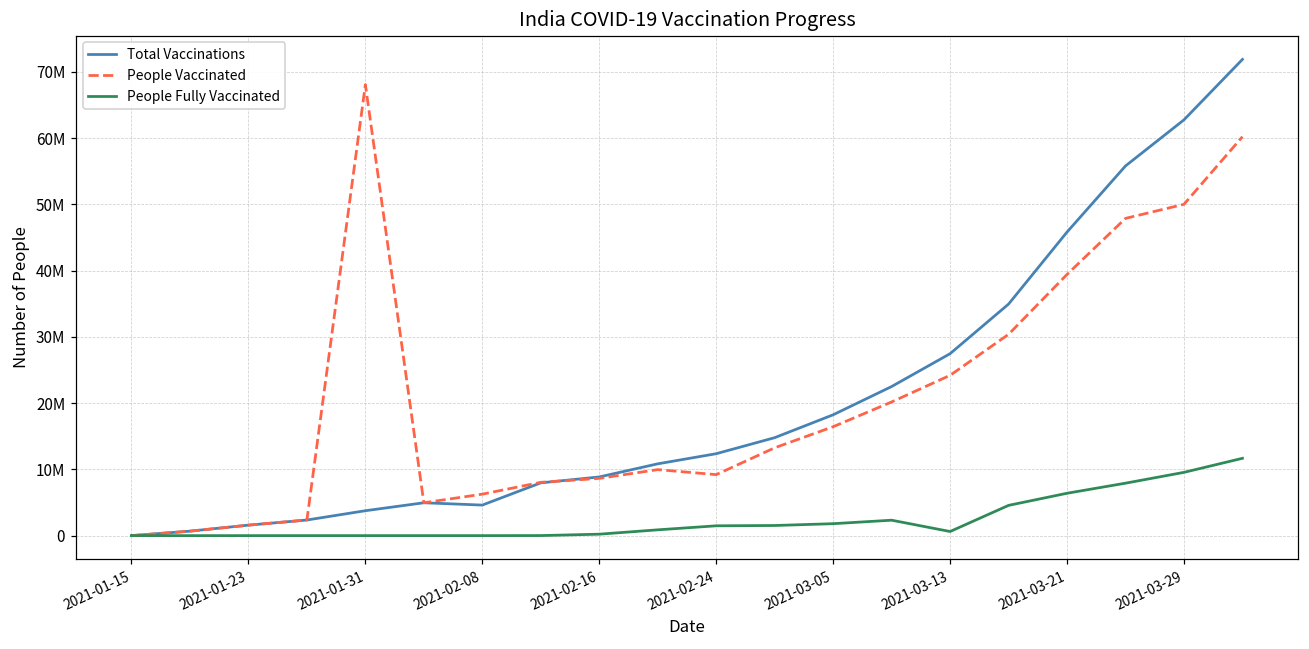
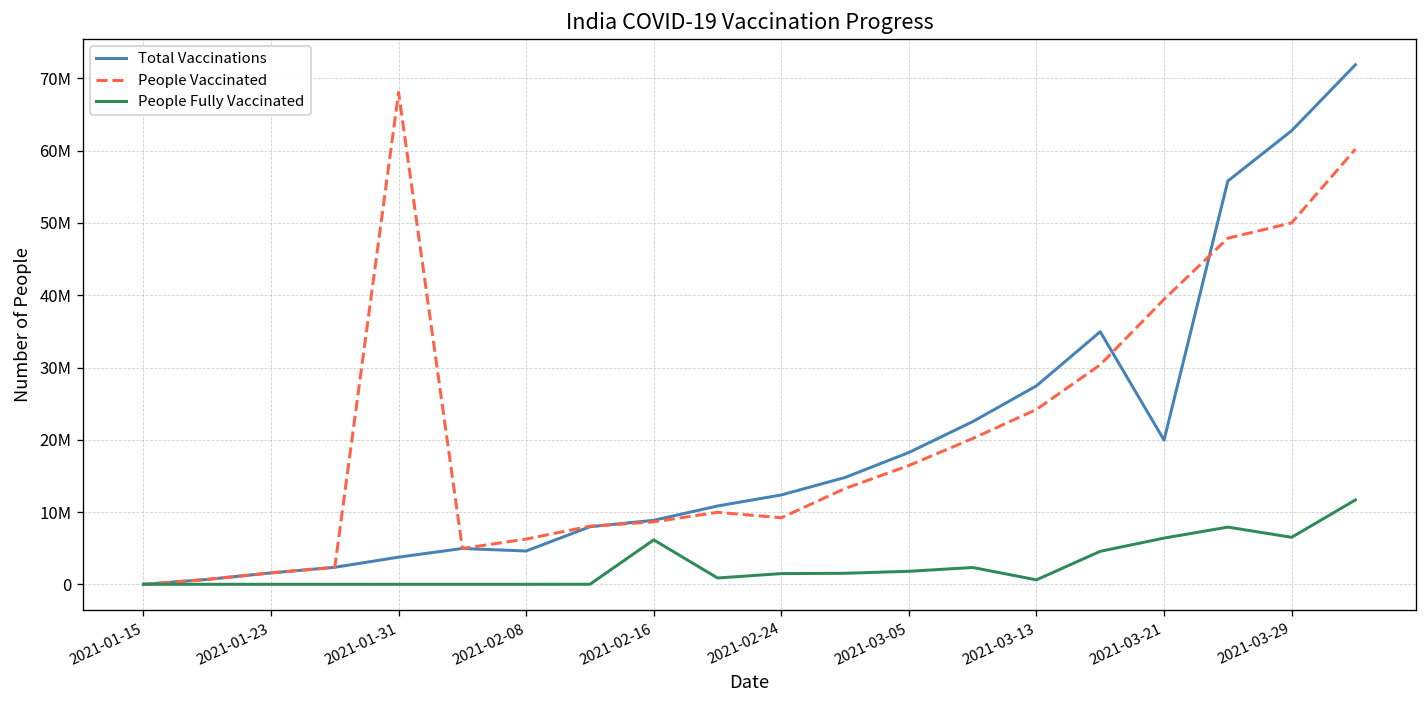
  {
    "Total Vaccinations": {
      "2021-01-31": 4000000,
      "2021-02-08": 5000000,
      "2021-02-24": 12000000,
      "2021-03-05": 18000000,
      "2021-03-13": 27000000,
-     "2021-03-21": 46000000,
+     "2021-03-21": 20000000,
      "2021-03-29": 63000000
    },
    "People Vaccinated": {
      "2021-01-31": 68000000,
      "2021-02-08": 6000000,
      "2021-02-24": 9000000,
      "2021-03-05": 16000000,
      "2021-03-13": 24000000,
      "2021-03-21": 39000000,
      "2021-03-29": 50000000
    },
    "People Fully Vaccinated": {
      "2021-01-23": 0,
      "2021-01-31": 0,
      "2021-02-08": 0,
-     "2021-02-16": 0,
+     "2021-02-16": 6000000,
      "2021-02-24": 1000000,
      "2021-03-05": 2000000,
      "2021-03-13": 1000000,
      "2021-03-21": 6000000,
-     "2021-03-29": 10000000
+     "2021-03-29": 7000000
    }
  }
